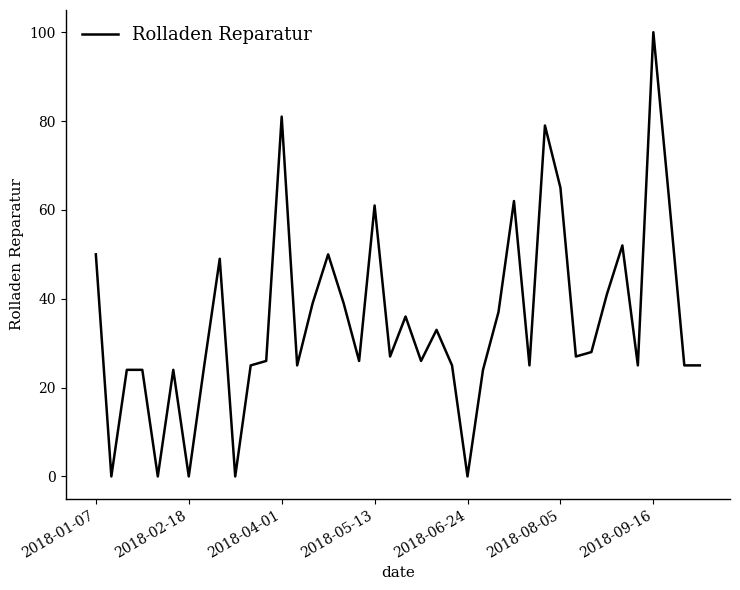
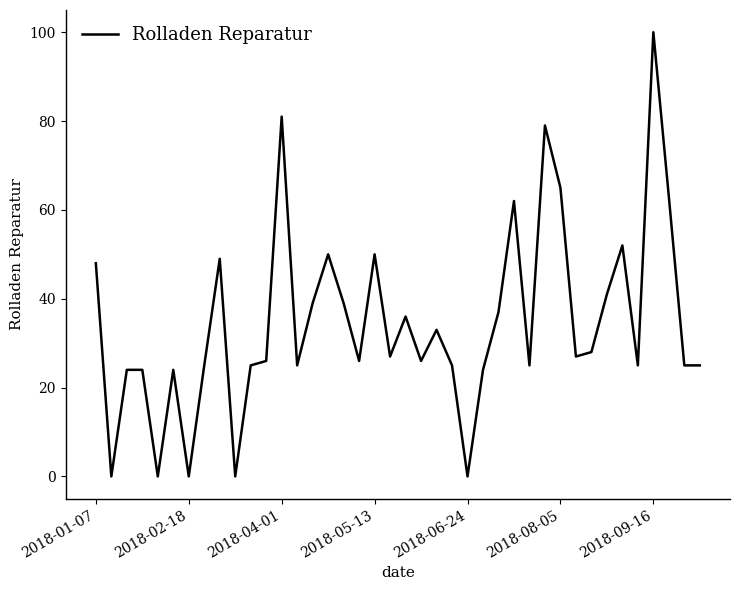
  {
-   "2018-01-07": 50,
+   "2018-01-07": 48,
    "2018-02-18": 0,
    "2018-04-01": 81,
-   "2018-05-13": 61,
+   "2018-05-13": 50,
    "2018-06-24": 0,
    "2018-08-05": 65,
    "2018-09-16": 100
  }
